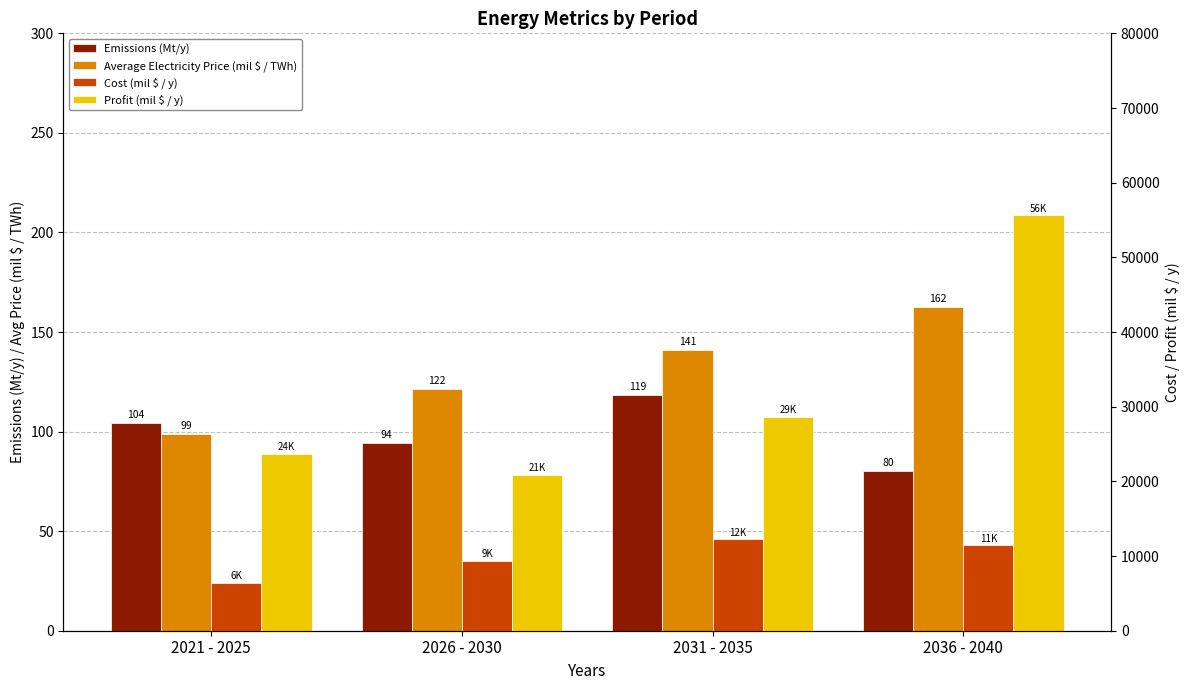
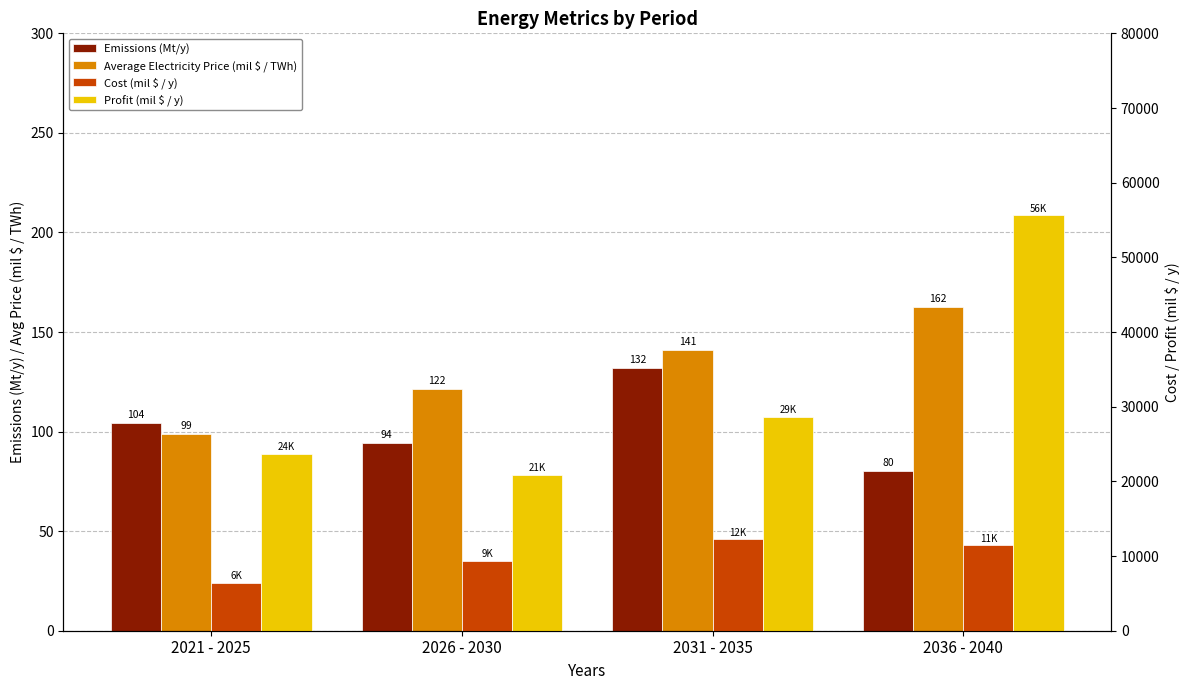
  {
    "Emissions (Mt/y)": {
      "2021 - 2025": "104",
      "2026 - 2030": "94",
-     "2031 - 2035": "119",
+     "2031 - 2035": "132",
      "2036 - 2040": "80"
    },
    "Average Electricity Price (mil $ / TWh)": {
      "2021 - 2025": "99",
      "2026 - 2030": "122",
      "2031 - 2035": "141",
      "2036 - 2040": "162"
    },
    "Cost (mil $ / y)": {
      "2021 - 2025": "6K",
      "2026 - 2030": "9K",
      "2031 - 2035": "12K",
      "2036 - 2040": "11K"
    },
    "Profit (mil $ / y)": {
      "2021 - 2025": "24K",
      "2026 - 2030": "21K",
      "2031 - 2035": "29K",
      "2036 - 2040": "56K"
    }
  }
